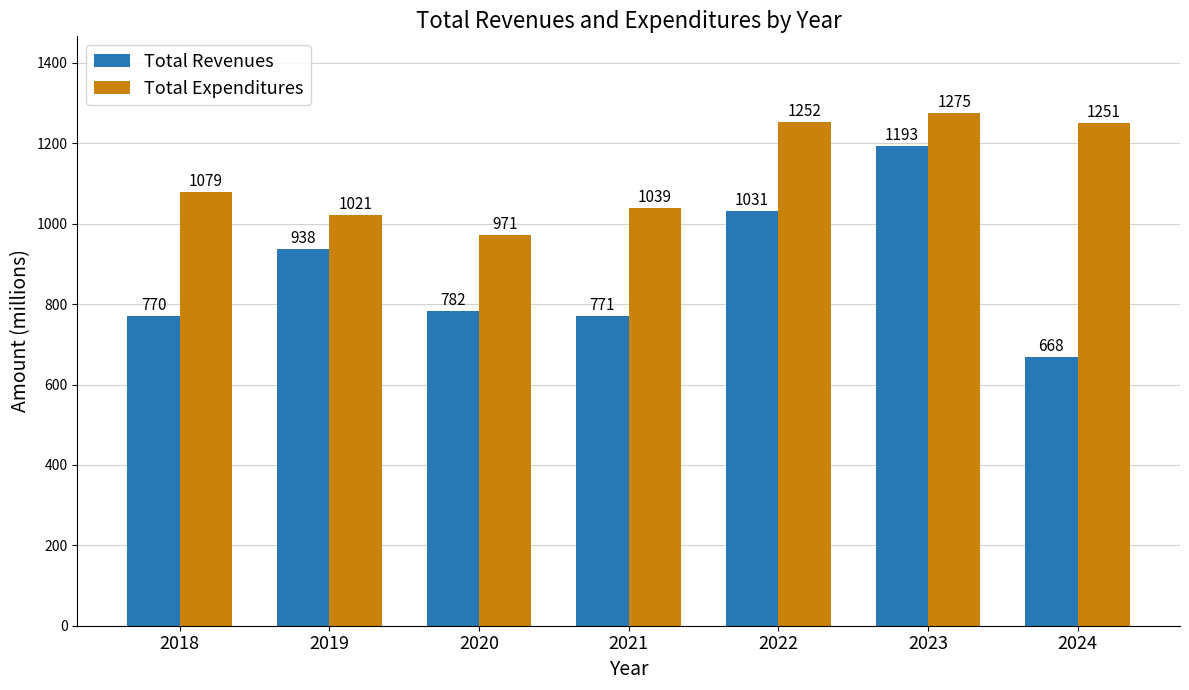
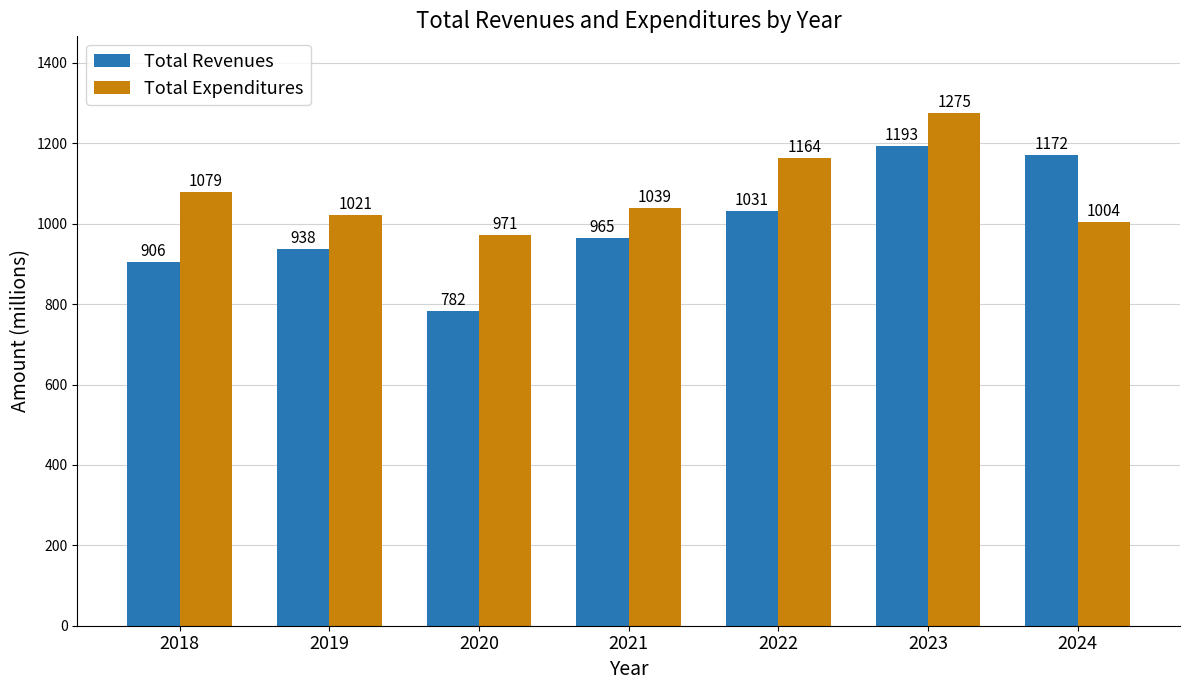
  {
    "Total Revenues": {
-     "2018": 770,
+     "2018": 906,
      "2019": 938,
      "2020": 782,
-     "2021": 771,
+     "2021": 965,
      "2022": 1031,
      "2023": 1193,
-     "2024": 668
+     "2024": 1172
    },
    "Total Expenditures": {
      "2018": 1079,
      "2019": 1021,
      "2020": 971,
      "2021": 1039,
-     "2022": 1252,
+     "2022": 1164,
      "2023": 1275,
-     "2024": 1251
+     "2024": 1004
    }
  }
